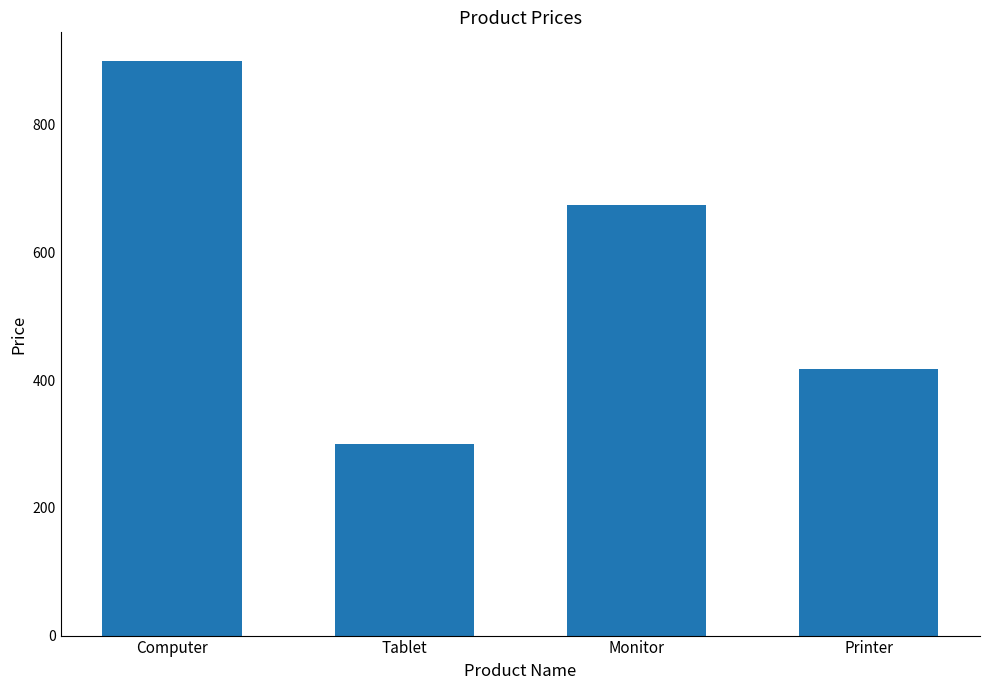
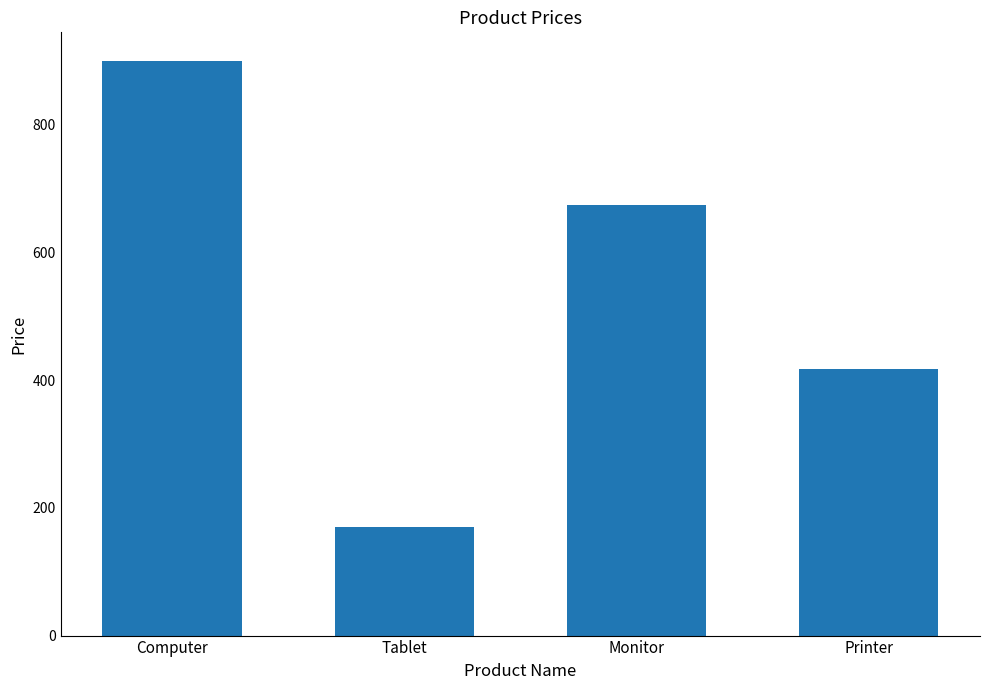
  {
    "Computer": 900,
-   "Tablet": 300,
+   "Tablet": 170,
    "Monitor": 680,
    "Printer": 420
  }
